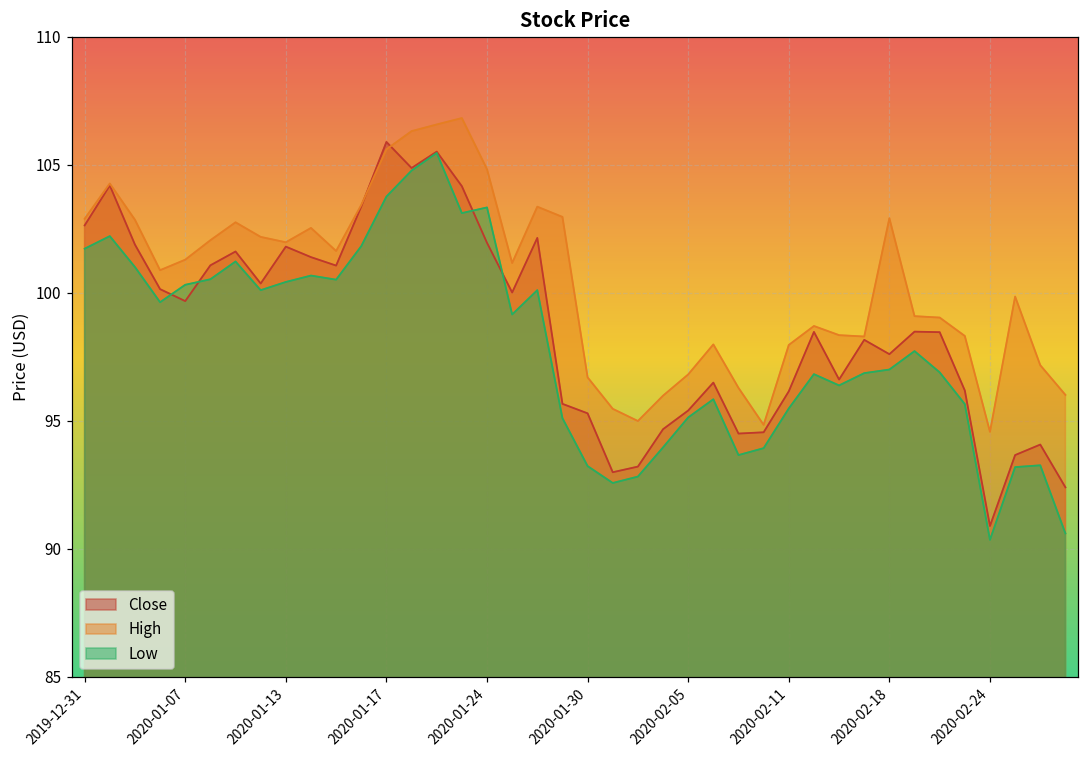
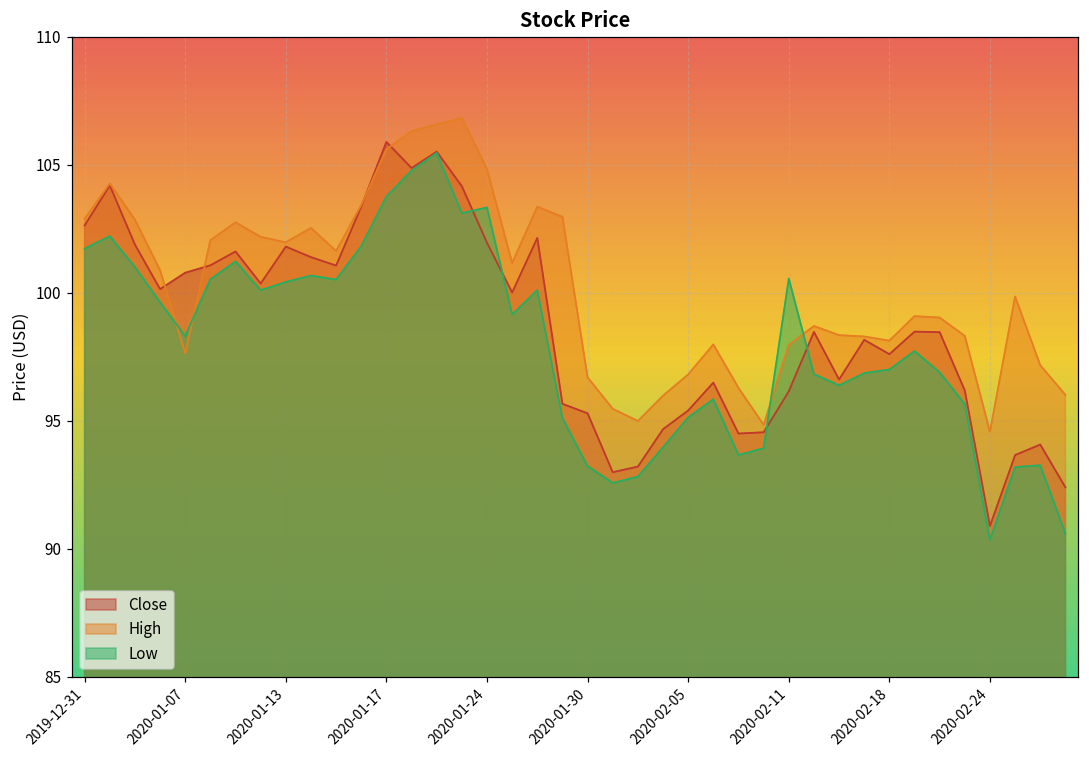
  {
    "Close": {
      "2019-12-31": 102.6,
-     "2020-01-07": 99.7,
+     "2020-01-07": 100.8,
      "2020-01-13": 101.8,
      "2020-01-17": 105.9,
      "2020-01-24": 101.9,
      "2020-01-30": 95.3,
      "2020-02-05": 95.4,
      "2020-02-11": 96.2,
      "2020-02-18": 97.6,
      "2020-02-24": 90.9
    },
    "High": {
      "2019-12-31": 102.9,
-     "2020-01-07": 101.3,
+     "2020-01-07": 97.6,
      "2020-01-13": 102.0,
      "2020-01-17": 105.6,
      "2020-01-24": 104.8,
      "2020-01-30": 96.7,
      "2020-02-05": 96.8,
      "2020-02-11": 98.0,
-     "2020-02-18": 102.9,
+     "2020-02-18": 98.1,
      "2020-02-24": 94.6
    },
    "Low": {
      "2019-12-31": 101.7,
-     "2020-01-07": 100.3,
+     "2020-01-07": 98.3,
      "2020-01-13": 100.4,
      "2020-01-17": 103.8,
      "2020-01-24": 103.3,
      "2020-01-30": 93.2,
      "2020-02-05": 95.1,
-     "2020-02-11": 95.5,
+     "2020-02-11": 100.6,
      "2020-02-18": 97.0,
      "2020-02-24": 90.3
    }
  }
